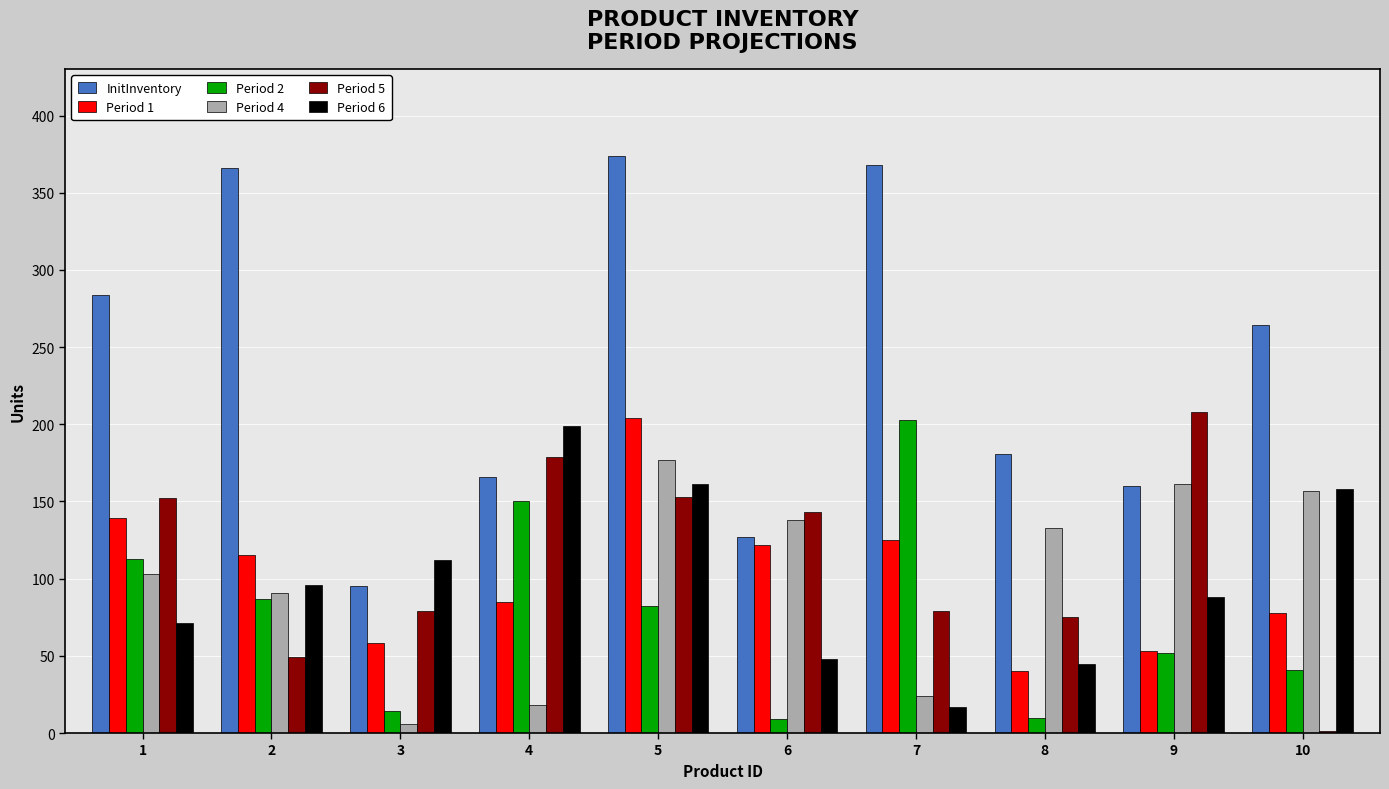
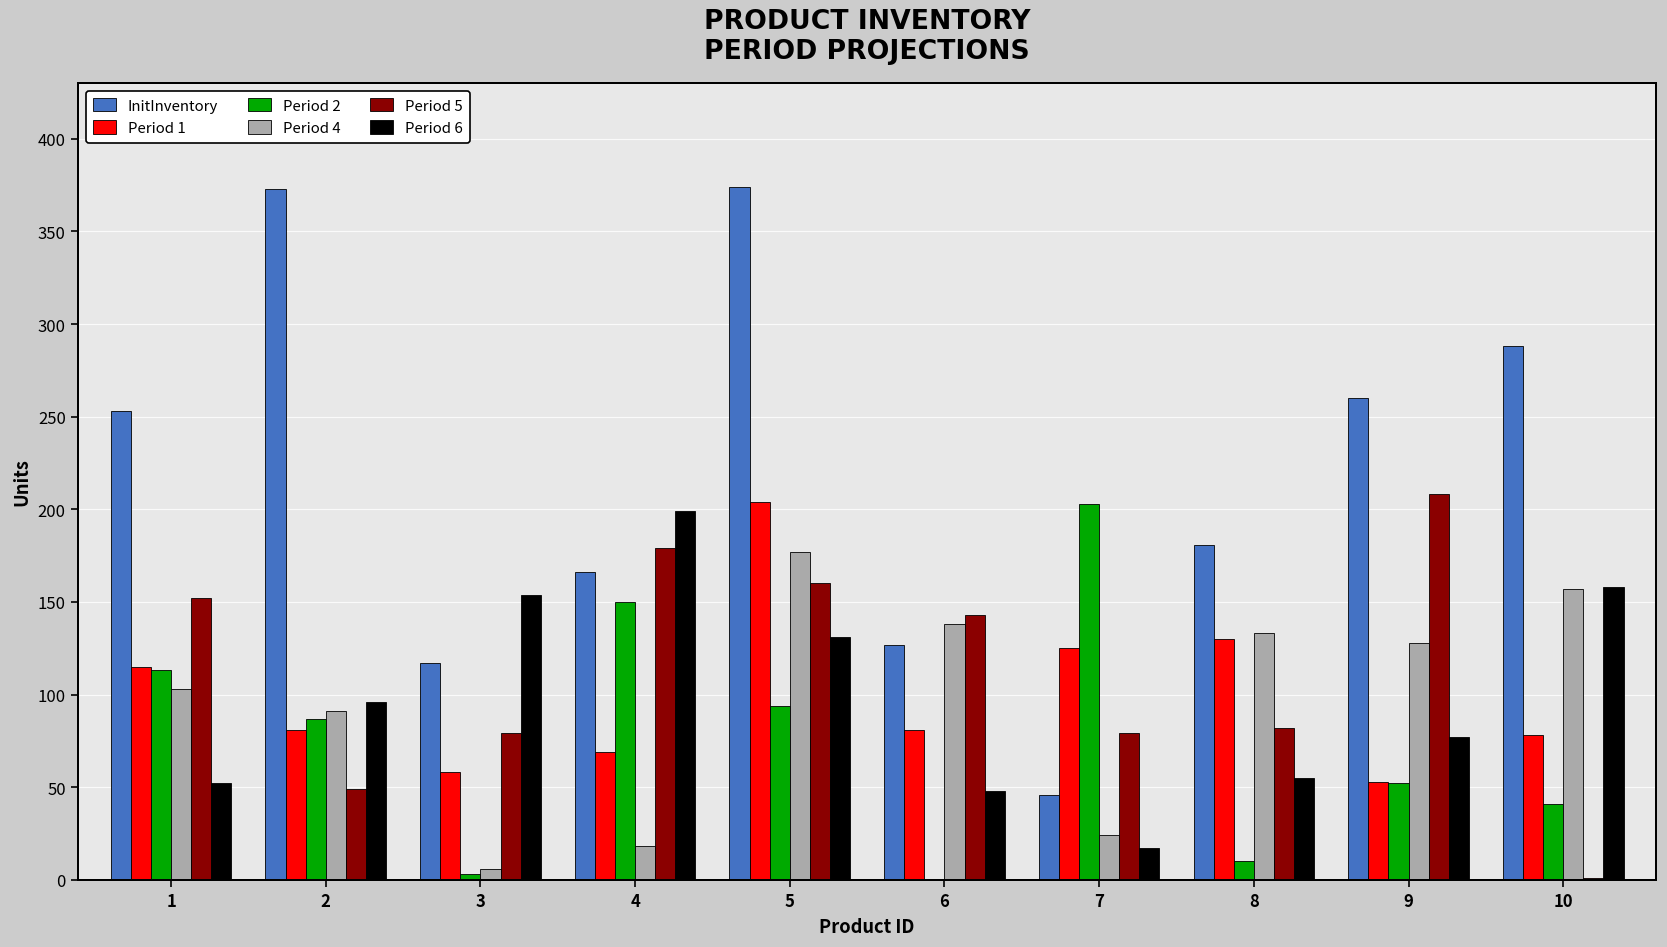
  {
    "InitInventory": {
-     "1": 284,
-     "2": 366,
-     "3": 95,
+     "1": 253,
+     "2": 373,
+     "3": 117,
      "4": 166,
      "5": 374,
      "6": 127,
-     "7": 368,
+     "7": 46,
      "8": 181,
-     "9": 160,
-     "10": 264
+     "9": 260,
+     "10": 288
    },
    "Period 1": {
-     "1": 139,
-     "2": 115,
+     "1": 115,
+     "2": 81,
      "3": 58,
-     "4": 85,
+     "4": 69,
      "5": 204,
-     "6": 122,
+     "6": 81,
      "7": 125,
-     "8": 40,
+     "8": 130,
      "9": 53,
      "10": 78
    },
    "Period 2": {
      "1": 113,
      "2": 87,
-     "3": 14,
+     "3": 3,
      "4": 150,
-     "5": 82,
-     "6": 9,
+     "5": 94,
+     "6": 0,
      "7": 203,
      "8": 10,
      "9": 52,
      "10": 41
    },
    "Period 4": {
      "1": 103,
      "2": 91,
      "3": 6,
      "4": 18,
      "5": 177,
      "6": 138,
      "7": 24,
      "8": 133,
-     "9": 161,
+     "9": 128,
      "10": 157
    },
    "Period 5": {
      "1": 152,
      "2": 49,
      "3": 79,
      "4": 179,
-     "5": 153,
+     "5": 160,
      "6": 143,
      "7": 79,
-     "8": 75,
+     "8": 82,
      "9": 208
    },
    "Period 6": {
-     "1": 71,
+     "1": 52,
      "2": 96,
-     "3": 112,
+     "3": 154,
      "4": 199,
-     "5": 161,
+     "5": 131,
      "6": 48,
      "7": 17,
-     "8": 45,
-     "9": 88,
+     "8": 55,
+     "9": 77,
      "10": 158
    }
  }
